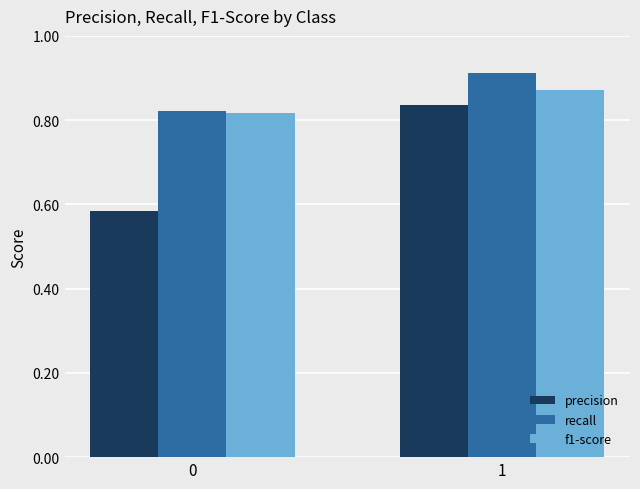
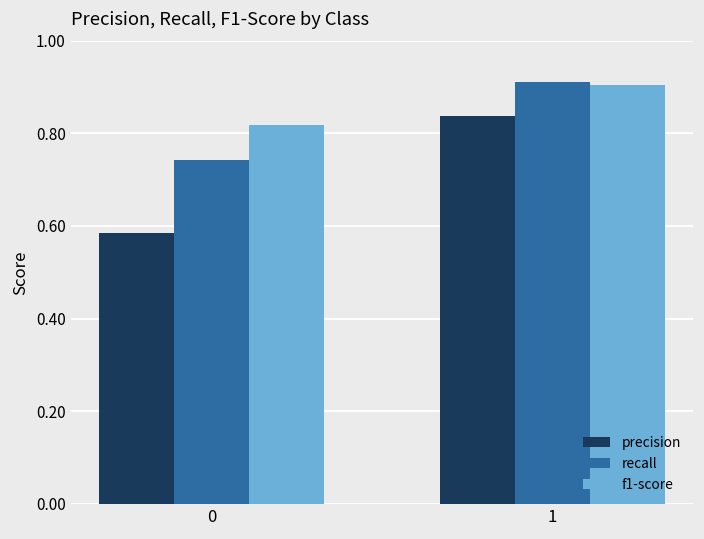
  {
    "precision": {
      "0": 0.59,
      "1": 0.84
    },
    "recall": {
-     "0": 0.82,
+     "0": 0.74,
      "1": 0.91
    },
    "f1-score": {
      "0": 0.82,
-     "1": 0.87
+     "1": 0.90
    }
  }
